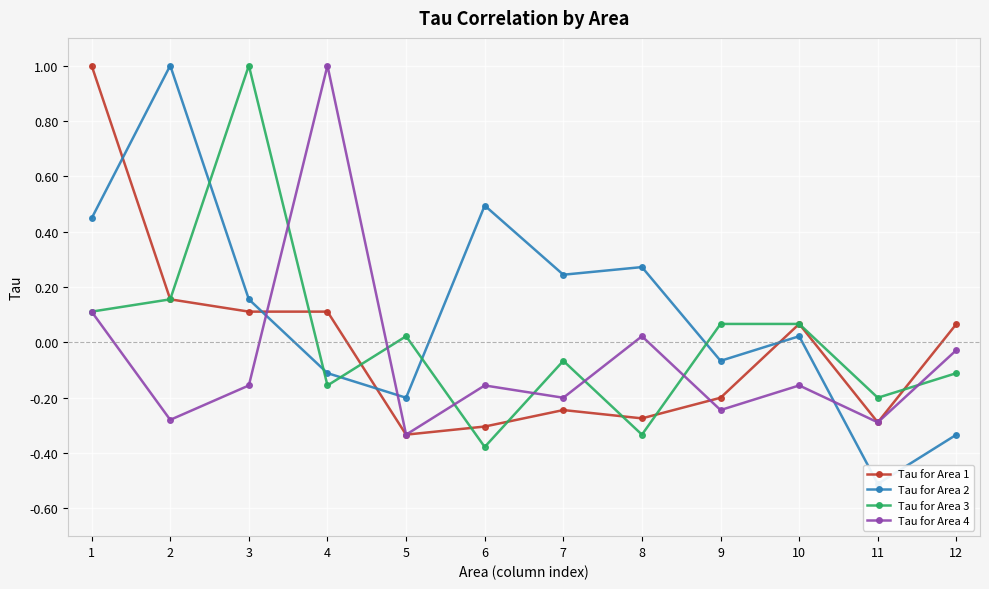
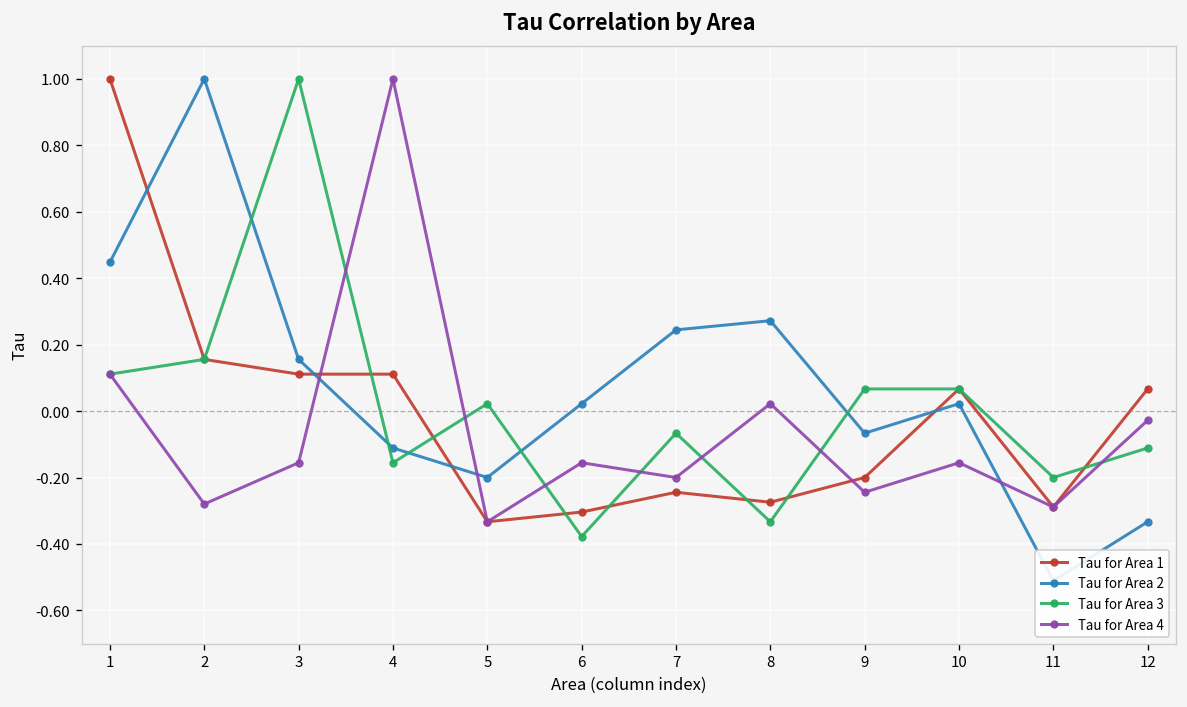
  {
    "Tau for Area 1": {
      "1": 1.00,
      "3": 0.11,
      "4": 0.11,
      "6": -0.30,
      "7": -0.24,
      "8": -0.27,
      "9": -0.20,
      "12": 0.07
    },
    "Tau for Area 2": {
      "1": 0.45,
      "2": 1.00,
      "3": 0.16,
      "4": -0.11,
      "5": -0.20,
-     "6": 0.49,
+     "6": 0.02,
      "7": 0.24,
      "8": 0.27,
      "9": -0.07,
      "10": 0.02,
      "12": -0.33
    },
    "Tau for Area 3": {
      "3": 1.00,
      "4": -0.16,
      "5": 0.02,
      "6": -0.38,
      "7": -0.07,
      "8": -0.33,
      "9": 0.07,
      "11": -0.20,
      "12": -0.11
    },
    "Tau for Area 4": {
      "2": -0.28,
      "3": -0.16,
      "4": 1.00,
      "6": -0.16,
      "7": -0.20,
      "8": 0.02,
      "9": -0.24,
      "10": -0.16,
      "12": -0.03
    }
  }
